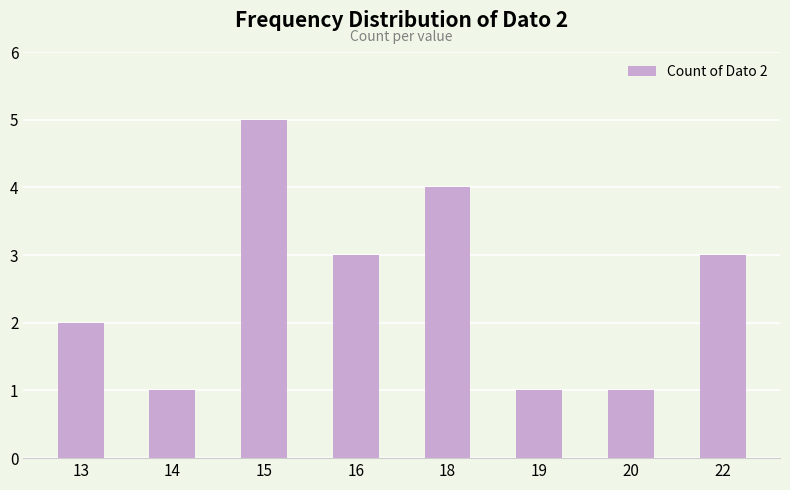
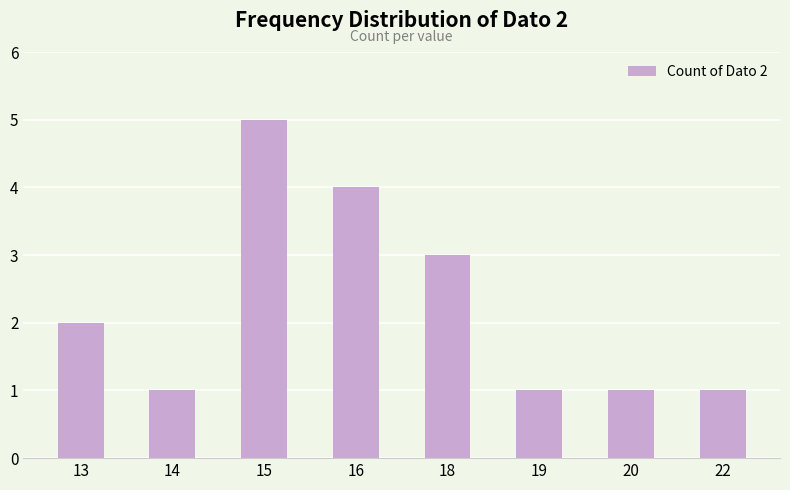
  {
    "13": 2,
    "14": 1,
    "15": 5,
-   "16": 3,
-   "18": 4,
+   "16": 4,
+   "18": 3,
    "19": 1,
    "20": 1,
-   "22": 3
+   "22": 1
  }
